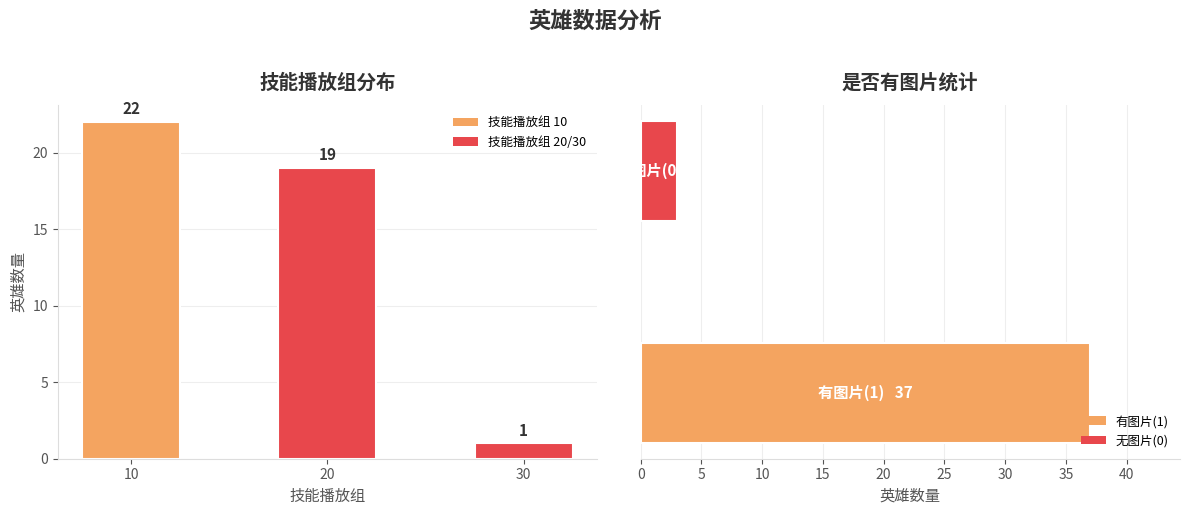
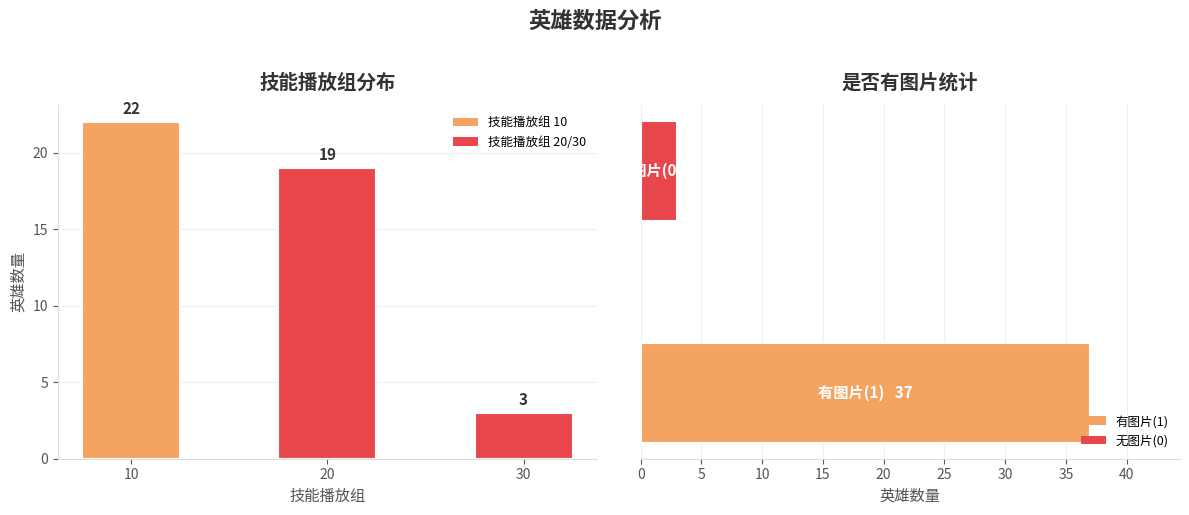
  {
    "技能播放组分布": {
      "10": 22,
      "20": 19,
-     "30": 1
+     "30": 3
    }
  }
